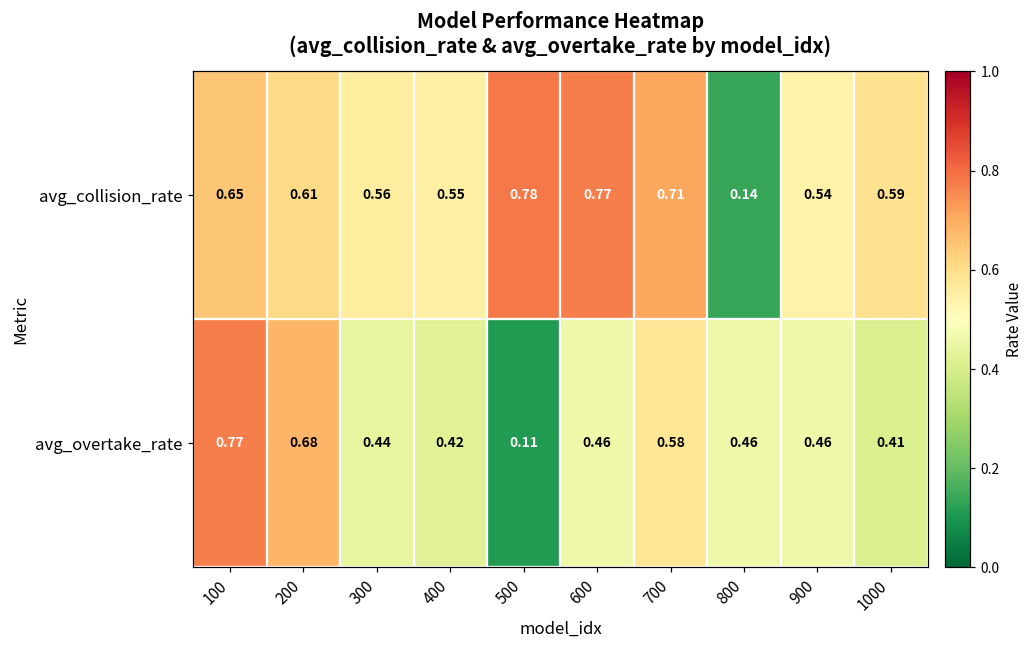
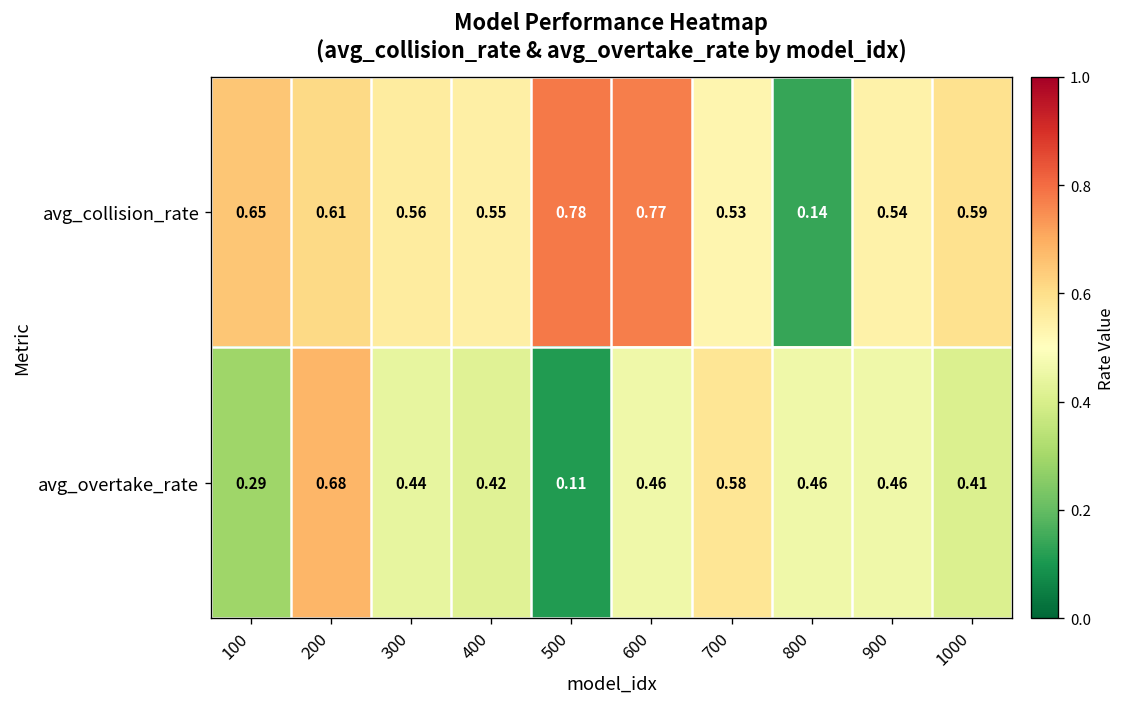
  {
    "avg_collision_rate": {
      "100": 0.65,
      "200": 0.61,
      "300": 0.56,
      "400": 0.55,
      "500": 0.78,
      "600": 0.77,
-     "700": 0.71,
+     "700": 0.53,
      "800": 0.14,
      "900": 0.54,
      "1000": 0.59
    },
    "avg_overtake_rate": {
-     "100": 0.77,
+     "100": 0.29,
      "200": 0.68,
      "300": 0.44,
      "400": 0.42,
      "500": 0.11,
      "600": 0.46,
      "700": 0.58,
      "800": 0.46,
      "900": 0.46,
      "1000": 0.41
    }
  }
